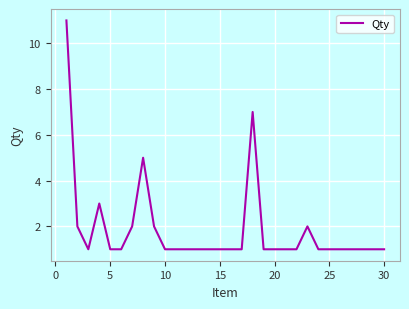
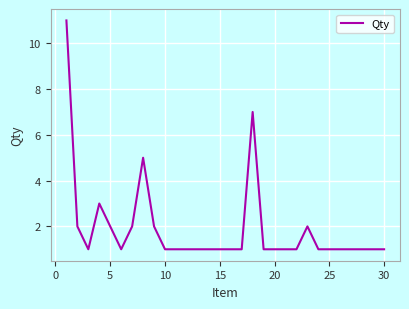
  {
-   "5": 1,
+   "5": 2,
    "10": 1,
    "15": 1,
    "20": 1,
    "25": 1,
    "30": 1
  }
